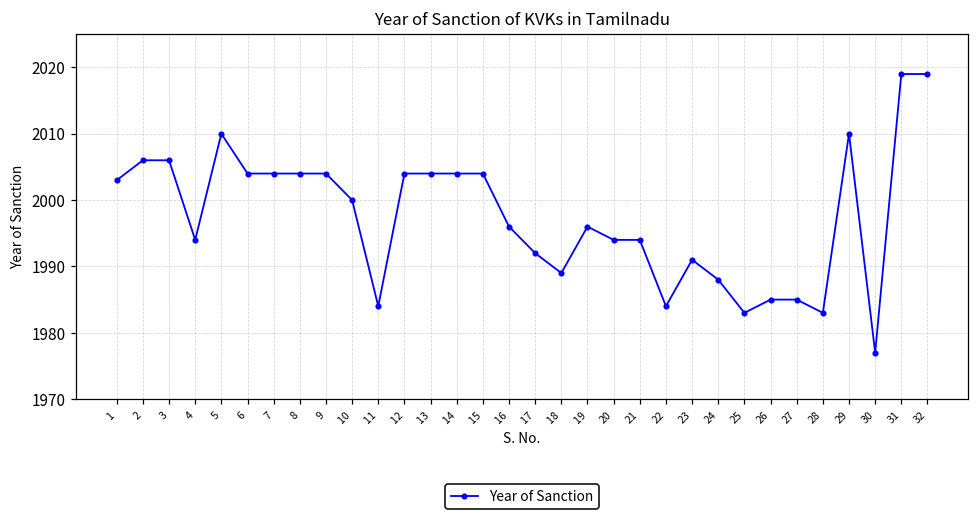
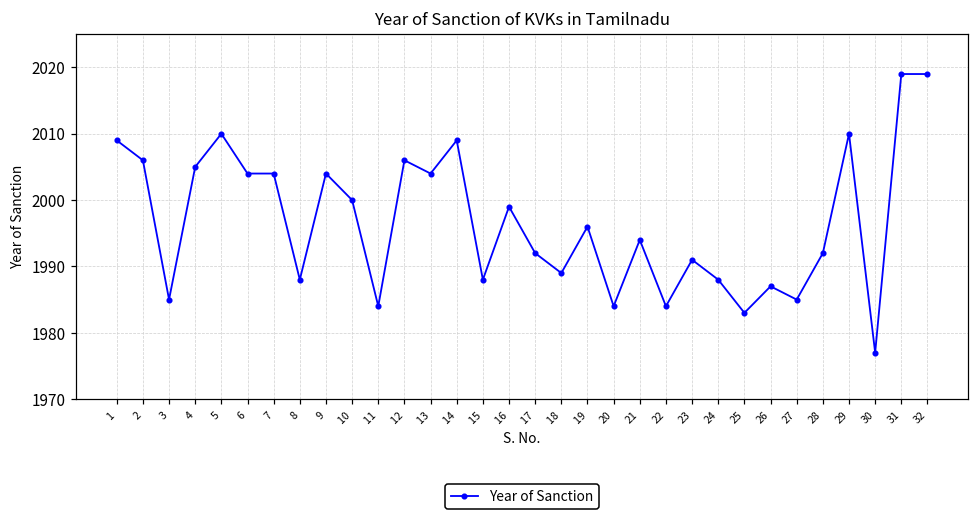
  {
-   "1": 2003,
+   "1": 2009,
    "2": 2006,
-   "3": 2006,
-   "4": 1994,
+   "3": 1985,
+   "4": 2005,
    "5": 2010,
    "6": 2004,
    "7": 2004,
-   "8": 2004,
+   "8": 1988,
    "9": 2004,
    "10": 2000,
    "11": 1984,
-   "12": 2004,
+   "12": 2006,
    "13": 2004,
-   "14": 2004,
-   "15": 2004,
-   "16": 1996,
+   "14": 2009,
+   "15": 1988,
+   "16": 1999,
    "17": 1992,
    "18": 1989,
    "19": 1996,
-   "20": 1994,
+   "20": 1984,
    "21": 1994,
    "22": 1984,
    "23": 1991,
    "24": 1988,
    "25": 1983,
-   "26": 1985,
+   "26": 1987,
    "27": 1985,
-   "28": 1983,
+   "28": 1992,
    "29": 2010,
    "30": 1977,
    "31": 2019,
    "32": 2019
  }
